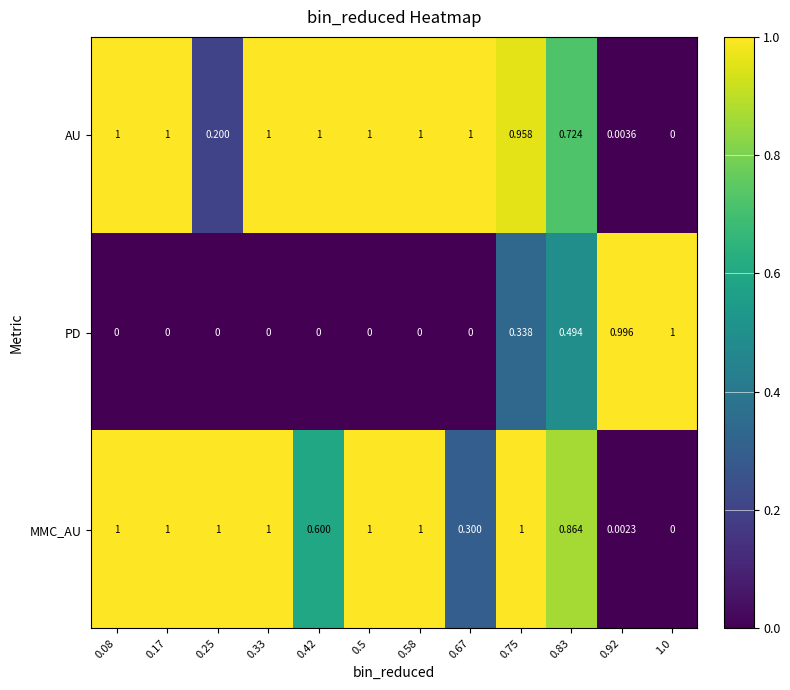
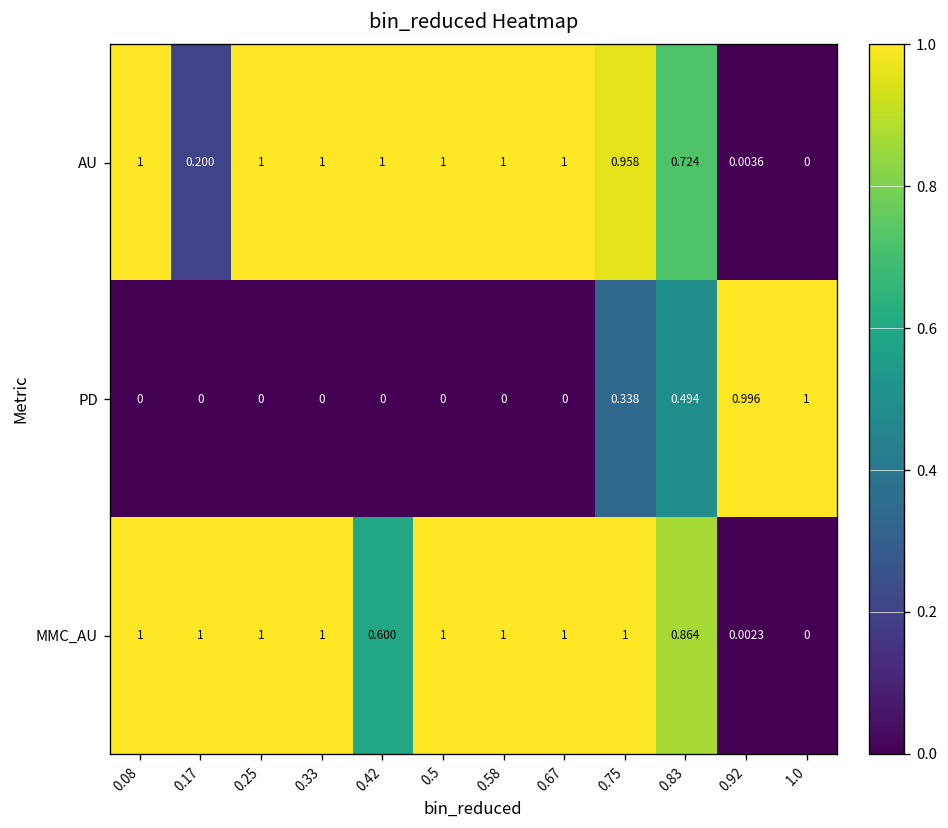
  {
    "AU": {
      "0.08": 1,
-     "0.17": 1,
-     "0.25": 0.200,
+     "0.17": 0.200,
+     "0.25": 1,
      "0.33": 1,
      "0.42": 1,
      "0.5": 1,
      "0.58": 1,
      "0.67": 1,
      "0.75": 0.958,
      "0.83": 0.724,
      "0.92": 0.0036,
      "1.0": 0
    },
    "PD": {
      "0.08": 0,
      "0.17": 0,
      "0.25": 0,
      "0.33": 0,
      "0.42": 0,
      "0.5": 0,
      "0.58": 0,
      "0.67": 0,
      "0.75": 0.338,
      "0.83": 0.494,
      "0.92": 0.996,
      "1.0": 1
    },
    "MMC_AU": {
      "0.08": 1,
      "0.17": 1,
      "0.25": 1,
      "0.33": 1,
      "0.42": 0.600,
      "0.5": 1,
      "0.58": 1,
-     "0.67": 0.300,
+     "0.67": 1,
      "0.75": 1,
      "0.83": 0.864,
      "0.92": 0.0023,
      "1.0": 0
    }
  }
